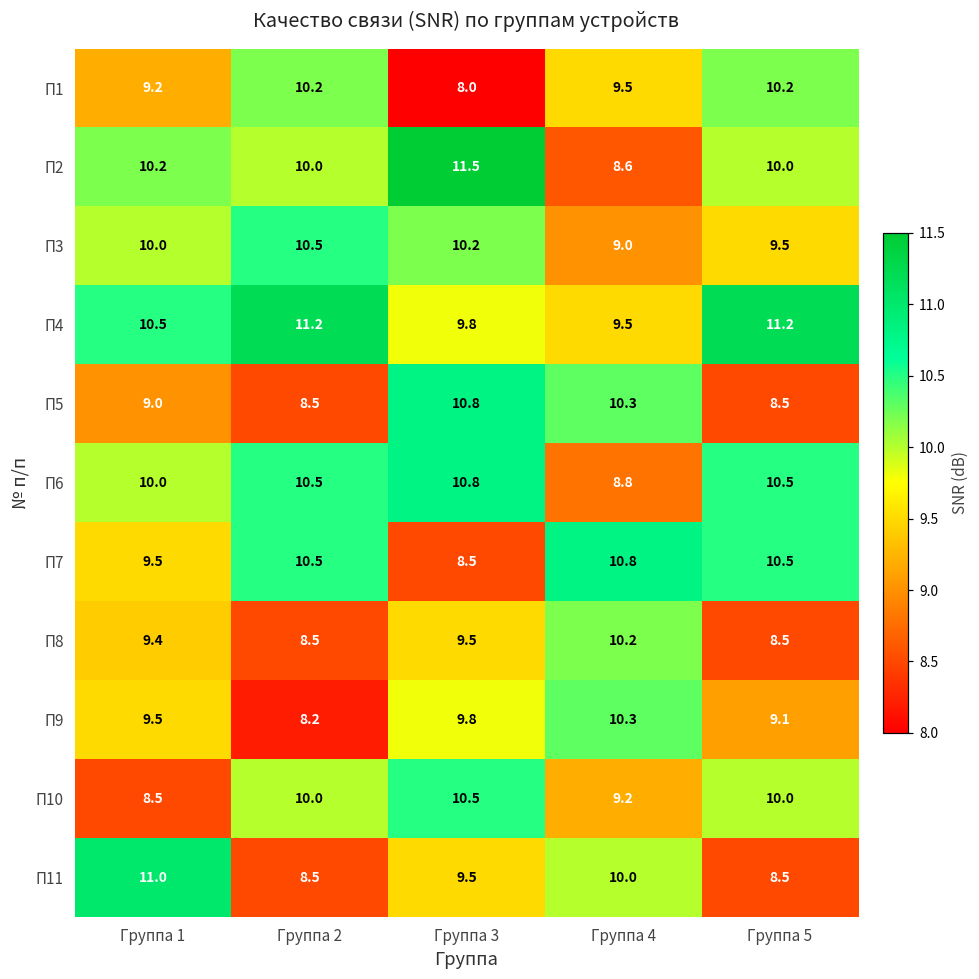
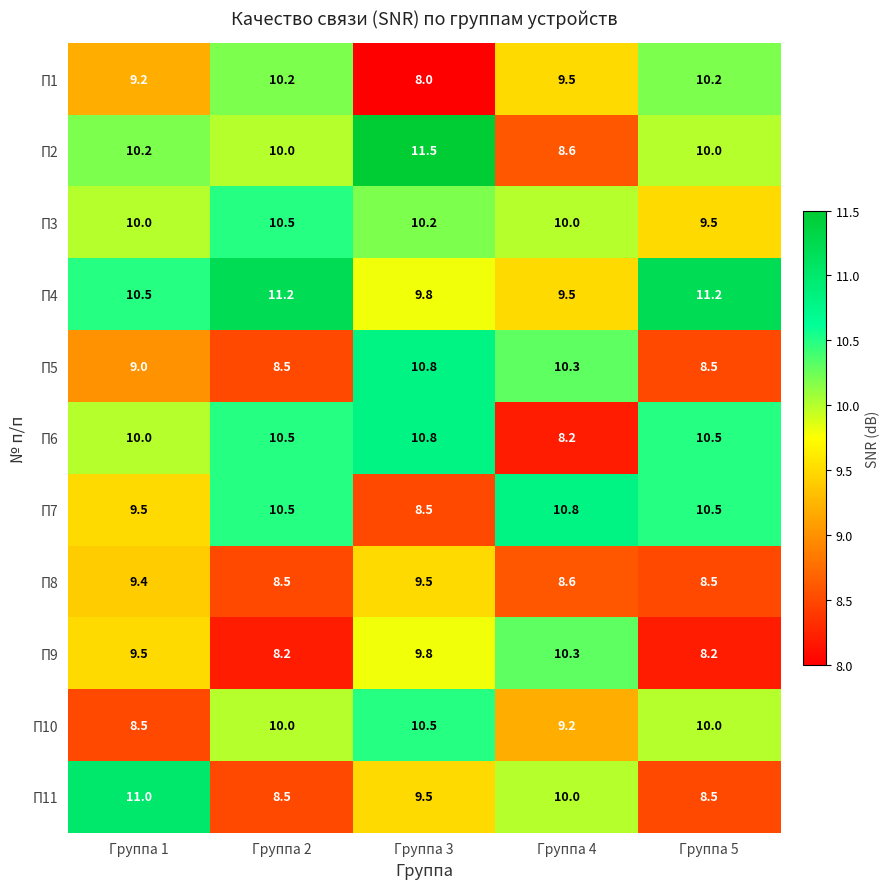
  {
    "П1": {
      "Группа 1": 9.2,
      "Группа 2": 10.2,
      "Группа 3": 8.0,
      "Группа 4": 9.5,
      "Группа 5": 10.2
    },
    "П2": {
      "Группа 1": 10.2,
      "Группа 2": 10.0,
      "Группа 3": 11.5,
      "Группа 4": 8.6,
      "Группа 5": 10.0
    },
    "П3": {
      "Группа 1": 10.0,
      "Группа 2": 10.5,
      "Группа 3": 10.2,
-     "Группа 4": 9.0,
+     "Группа 4": 10.0,
      "Группа 5": 9.5
    },
    "П4": {
      "Группа 1": 10.5,
      "Группа 2": 11.2,
      "Группа 3": 9.8,
      "Группа 4": 9.5,
      "Группа 5": 11.2
    },
    "П5": {
      "Группа 1": 9.0,
      "Группа 2": 8.5,
      "Группа 3": 10.8,
      "Группа 4": 10.3,
      "Группа 5": 8.5
    },
    "П6": {
      "Группа 1": 10.0,
      "Группа 2": 10.5,
      "Группа 3": 10.8,
-     "Группа 4": 8.8,
+     "Группа 4": 8.2,
      "Группа 5": 10.5
    },
    "П7": {
      "Группа 1": 9.5,
      "Группа 2": 10.5,
      "Группа 3": 8.5,
      "Группа 4": 10.8,
      "Группа 5": 10.5
    },
    "П8": {
      "Группа 1": 9.4,
      "Группа 2": 8.5,
      "Группа 3": 9.5,
-     "Группа 4": 10.2,
+     "Группа 4": 8.6,
      "Группа 5": 8.5
    },
    "П9": {
      "Группа 1": 9.5,
      "Группа 2": 8.2,
      "Группа 3": 9.8,
      "Группа 4": 10.3,
-     "Группа 5": 9.1
+     "Группа 5": 8.2
    },
    "П10": {
      "Группа 1": 8.5,
      "Группа 2": 10.0,
      "Группа 3": 10.5,
      "Группа 4": 9.2,
      "Группа 5": 10.0
    },
    "П11": {
      "Группа 1": 11.0,
      "Группа 2": 8.5,
      "Группа 3": 9.5,
      "Группа 4": 10.0,
      "Группа 5": 8.5
    }
  }
